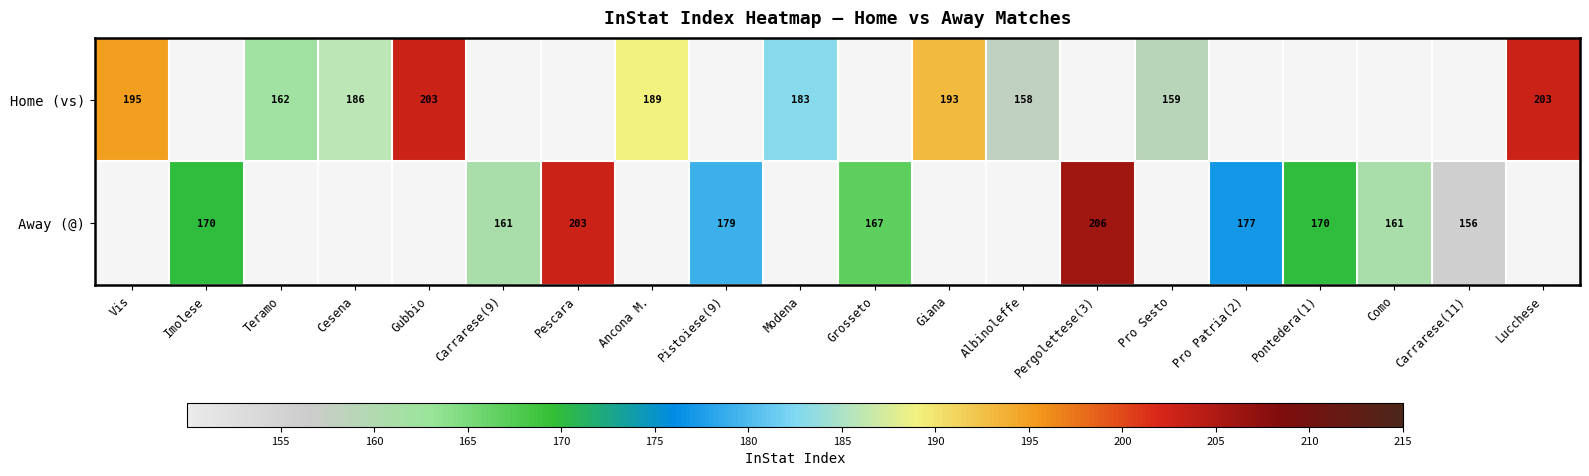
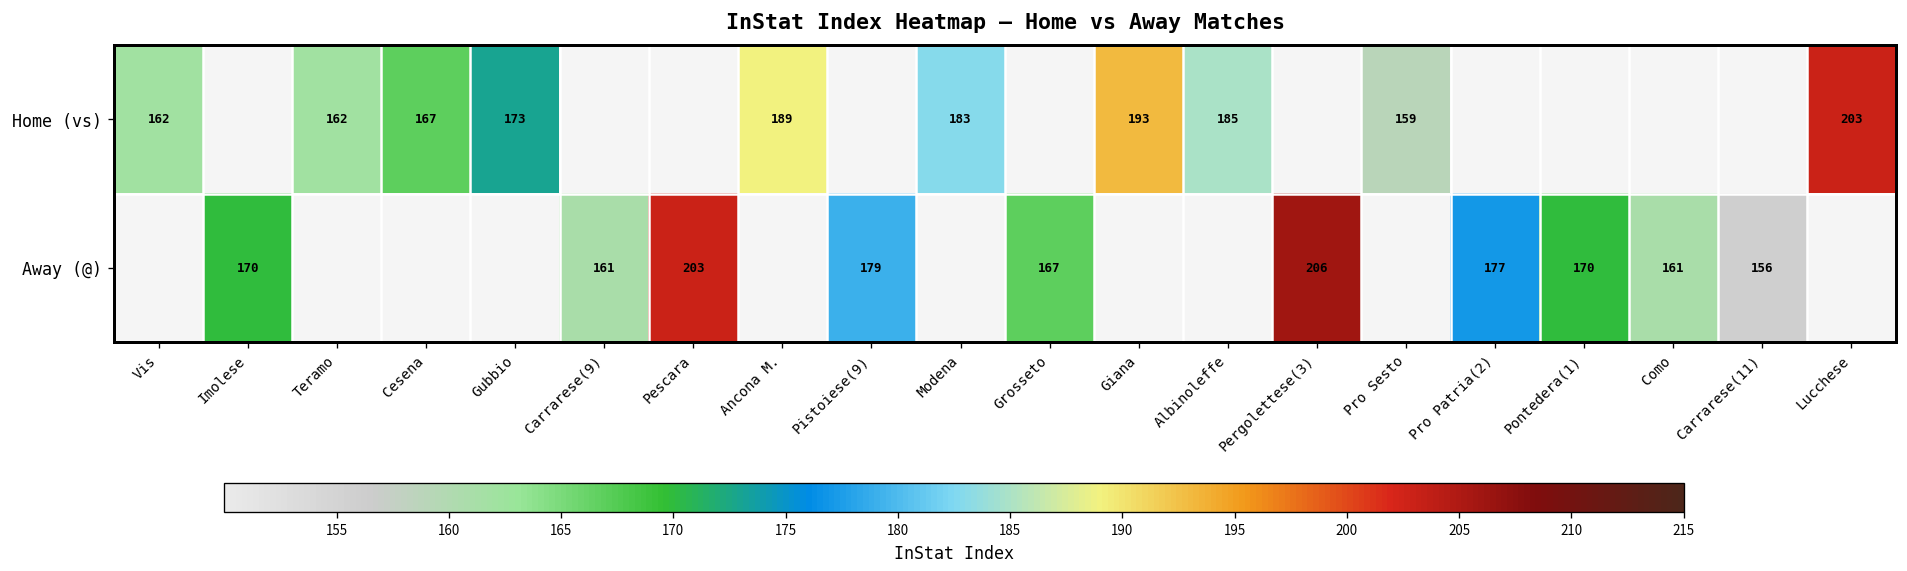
  {
    "Home (vs)": {
-     "Vis": 195,
+     "Vis": 162,
      "Teramo": 162,
-     "Cesena": 186,
-     "Gubbio": 203,
+     "Cesena": 167,
+     "Gubbio": 173,
      "Ancona M.": 189,
      "Modena": 183,
      "Giana": 193,
-     "Albinoleffe": 158,
+     "Albinoleffe": 185,
      "Pro Sesto": 159,
      "Lucchese": 203
    },
    "Away (@)": {
      "Imolese": 170,
      "Carrarese(9)": 161,
      "Pescara": 203,
      "Pistoiese(9)": 179,
      "Grosseto": 167,
      "Pergolettese(3)": 206,
      "Pro Patria(2)": 177,
      "Pontedera(1)": 170,
      "Como": 161,
      "Carrarese(11)": 156
    }
  }
